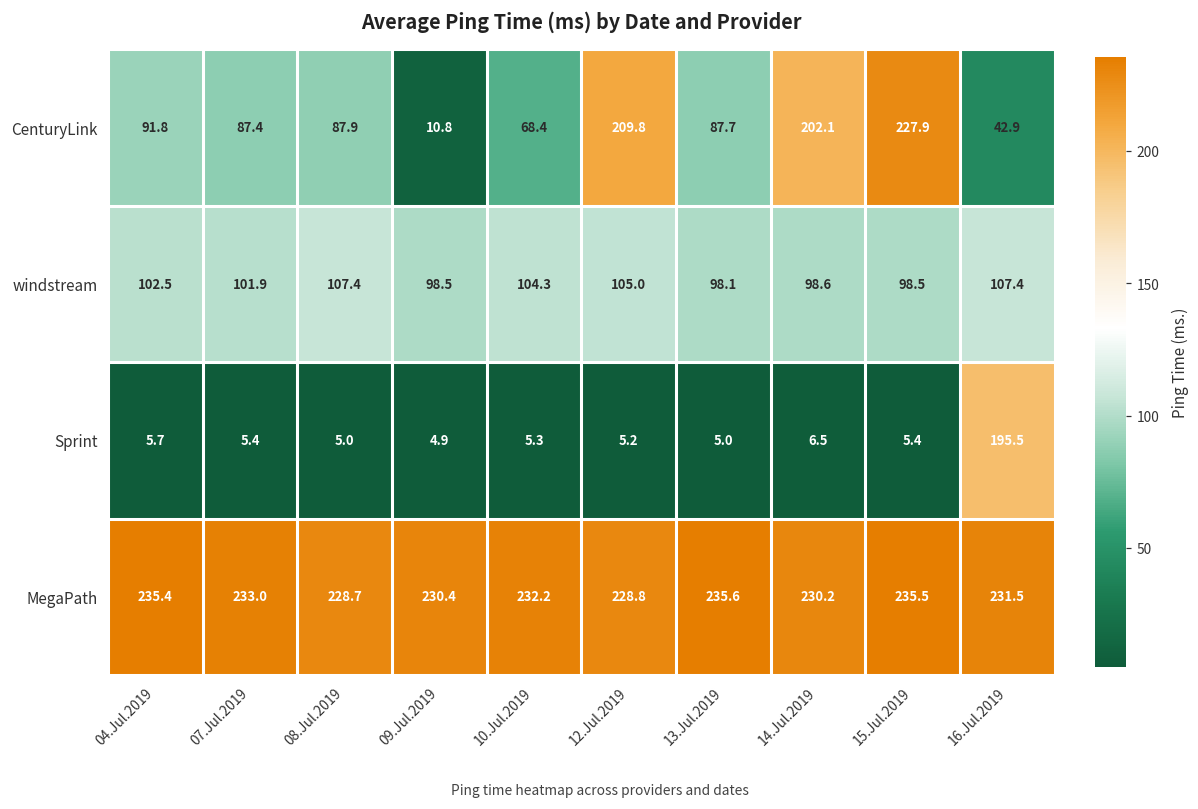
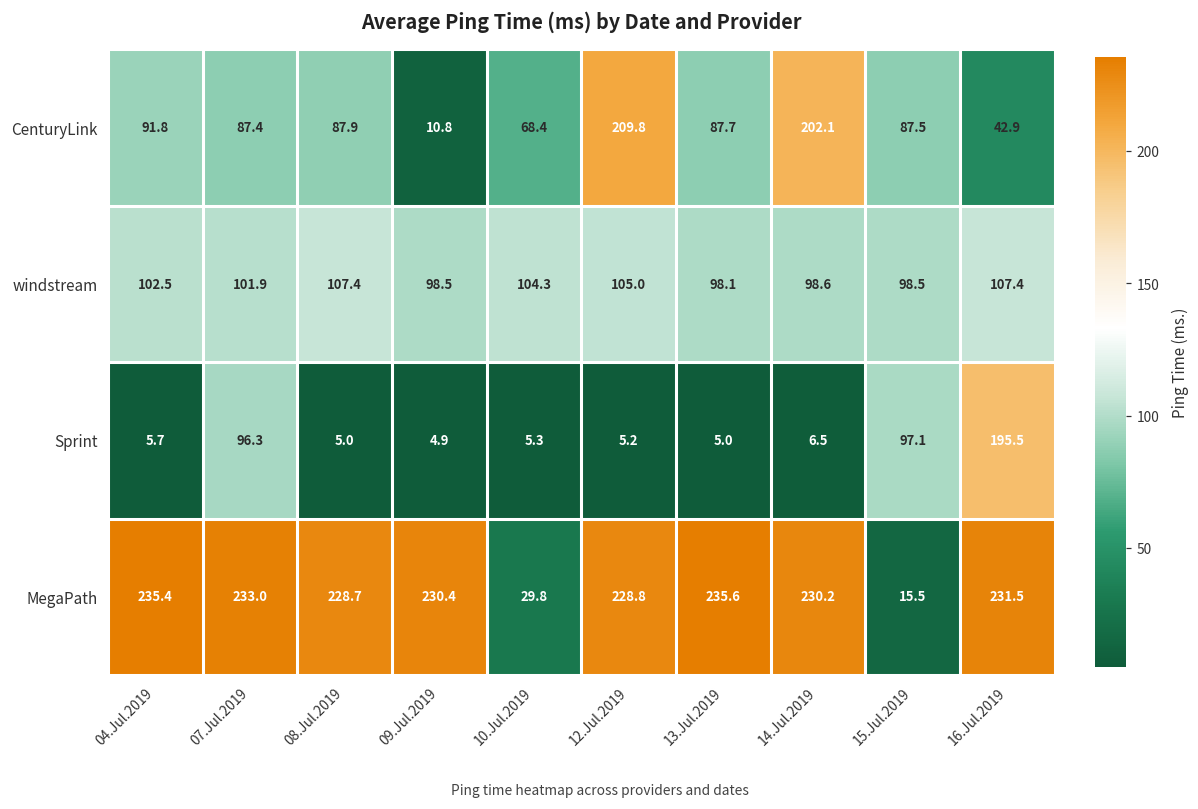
  {
    "CenturyLink": {
      "04.Jul.2019": 91.8,
      "07.Jul.2019": 87.4,
      "08.Jul.2019": 87.9,
      "09.Jul.2019": 10.8,
      "10.Jul.2019": 68.4,
      "12.Jul.2019": 209.8,
      "13.Jul.2019": 87.7,
      "14.Jul.2019": 202.1,
-     "15.Jul.2019": 227.9,
+     "15.Jul.2019": 87.5,
      "16.Jul.2019": 42.9
    },
    "windstream": {
      "04.Jul.2019": 102.5,
      "07.Jul.2019": 101.9,
      "08.Jul.2019": 107.4,
      "09.Jul.2019": 98.5,
      "10.Jul.2019": 104.3,
      "12.Jul.2019": 105.0,
      "13.Jul.2019": 98.1,
      "14.Jul.2019": 98.6,
      "15.Jul.2019": 98.5,
      "16.Jul.2019": 107.4
    },
    "Sprint": {
      "04.Jul.2019": 5.7,
-     "07.Jul.2019": 5.4,
+     "07.Jul.2019": 96.3,
      "08.Jul.2019": 5.0,
      "09.Jul.2019": 4.9,
      "10.Jul.2019": 5.3,
      "12.Jul.2019": 5.2,
      "13.Jul.2019": 5.0,
      "14.Jul.2019": 6.5,
-     "15.Jul.2019": 5.4,
+     "15.Jul.2019": 97.1,
      "16.Jul.2019": 195.5
    },
    "MegaPath": {
      "04.Jul.2019": 235.4,
      "07.Jul.2019": 233.0,
      "08.Jul.2019": 228.7,
      "09.Jul.2019": 230.4,
-     "10.Jul.2019": 232.2,
+     "10.Jul.2019": 29.8,
      "12.Jul.2019": 228.8,
      "13.Jul.2019": 235.6,
      "14.Jul.2019": 230.2,
-     "15.Jul.2019": 235.5,
+     "15.Jul.2019": 15.5,
      "16.Jul.2019": 231.5
    }
  }
